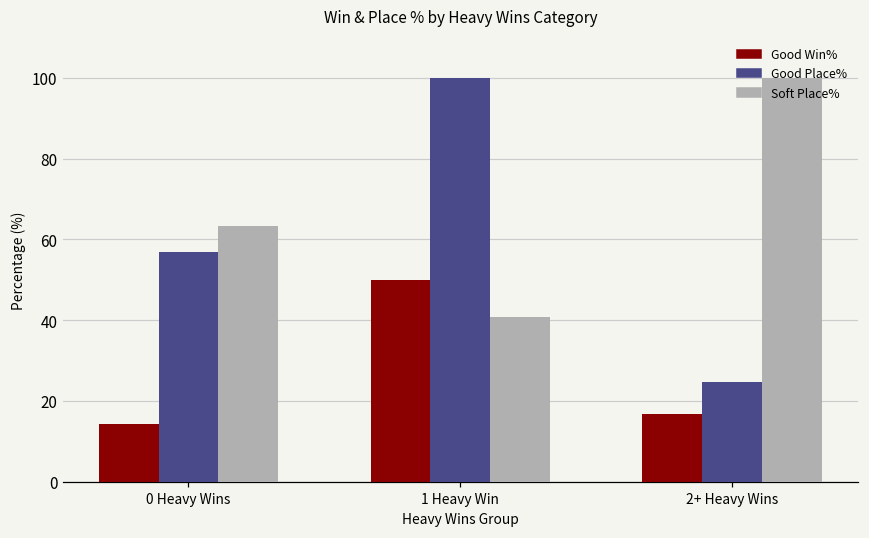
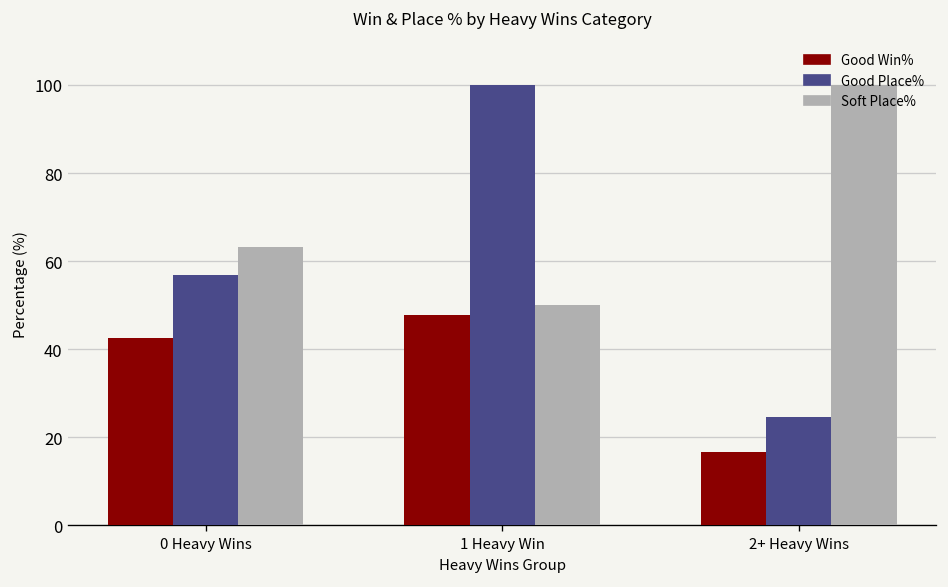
  {
    "Good Win%": {
-     "0 Heavy Wins": 14,
-     "1 Heavy Win": 50,
+     "0 Heavy Wins": 43,
+     "1 Heavy Win": 48,
      "2+ Heavy Wins": 17
    },
    "Good Place%": {
      "0 Heavy Wins": 57,
      "1 Heavy Win": 100,
      "2+ Heavy Wins": 25
    },
    "Soft Place%": {
      "0 Heavy Wins": 63,
-     "1 Heavy Win": 41,
+     "1 Heavy Win": 50,
      "2+ Heavy Wins": 100
    }
  }
